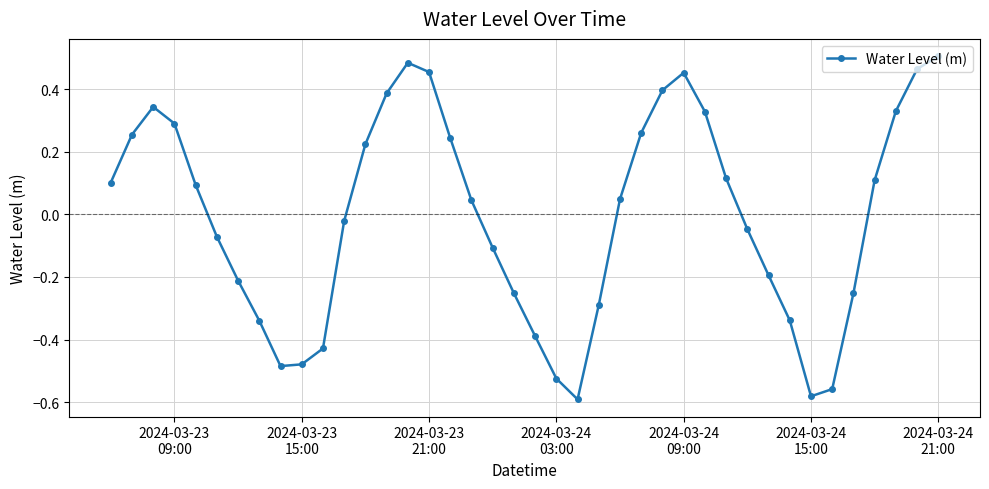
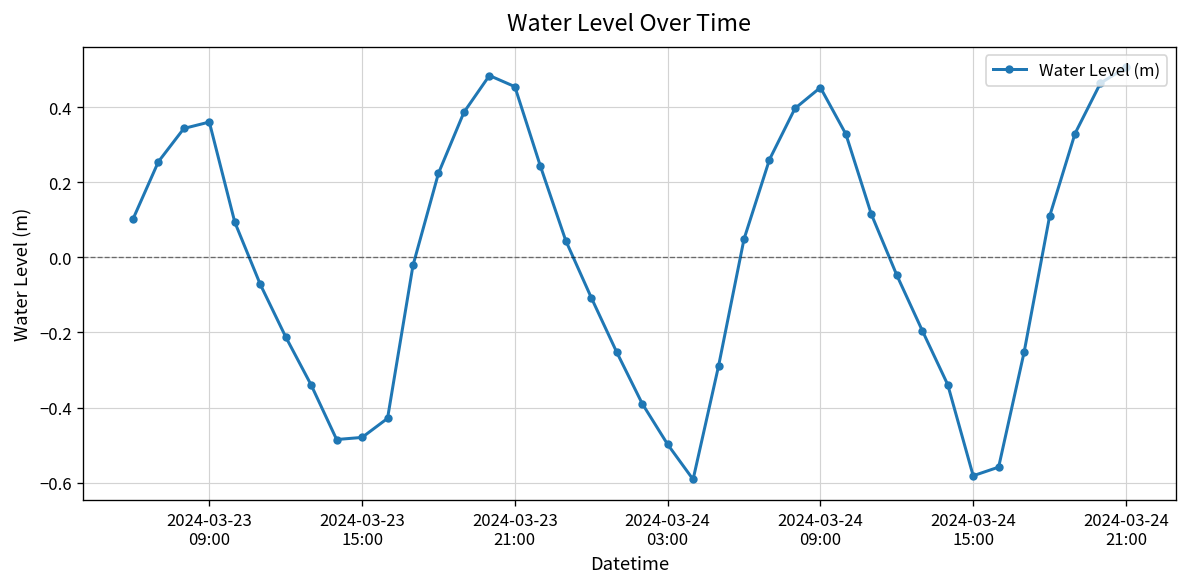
  {
-   "2024-03-23 09:00": 0.29,
+   "2024-03-23 09:00": 0.36,
    "2024-03-23 15:00": -0.48,
    "2024-03-23 21:00": 0.45,
-   "2024-03-24 03:00": -0.52,
+   "2024-03-24 03:00": -0.50,
    "2024-03-24 09:00": 0.45,
    "2024-03-24 15:00": -0.58
  }
